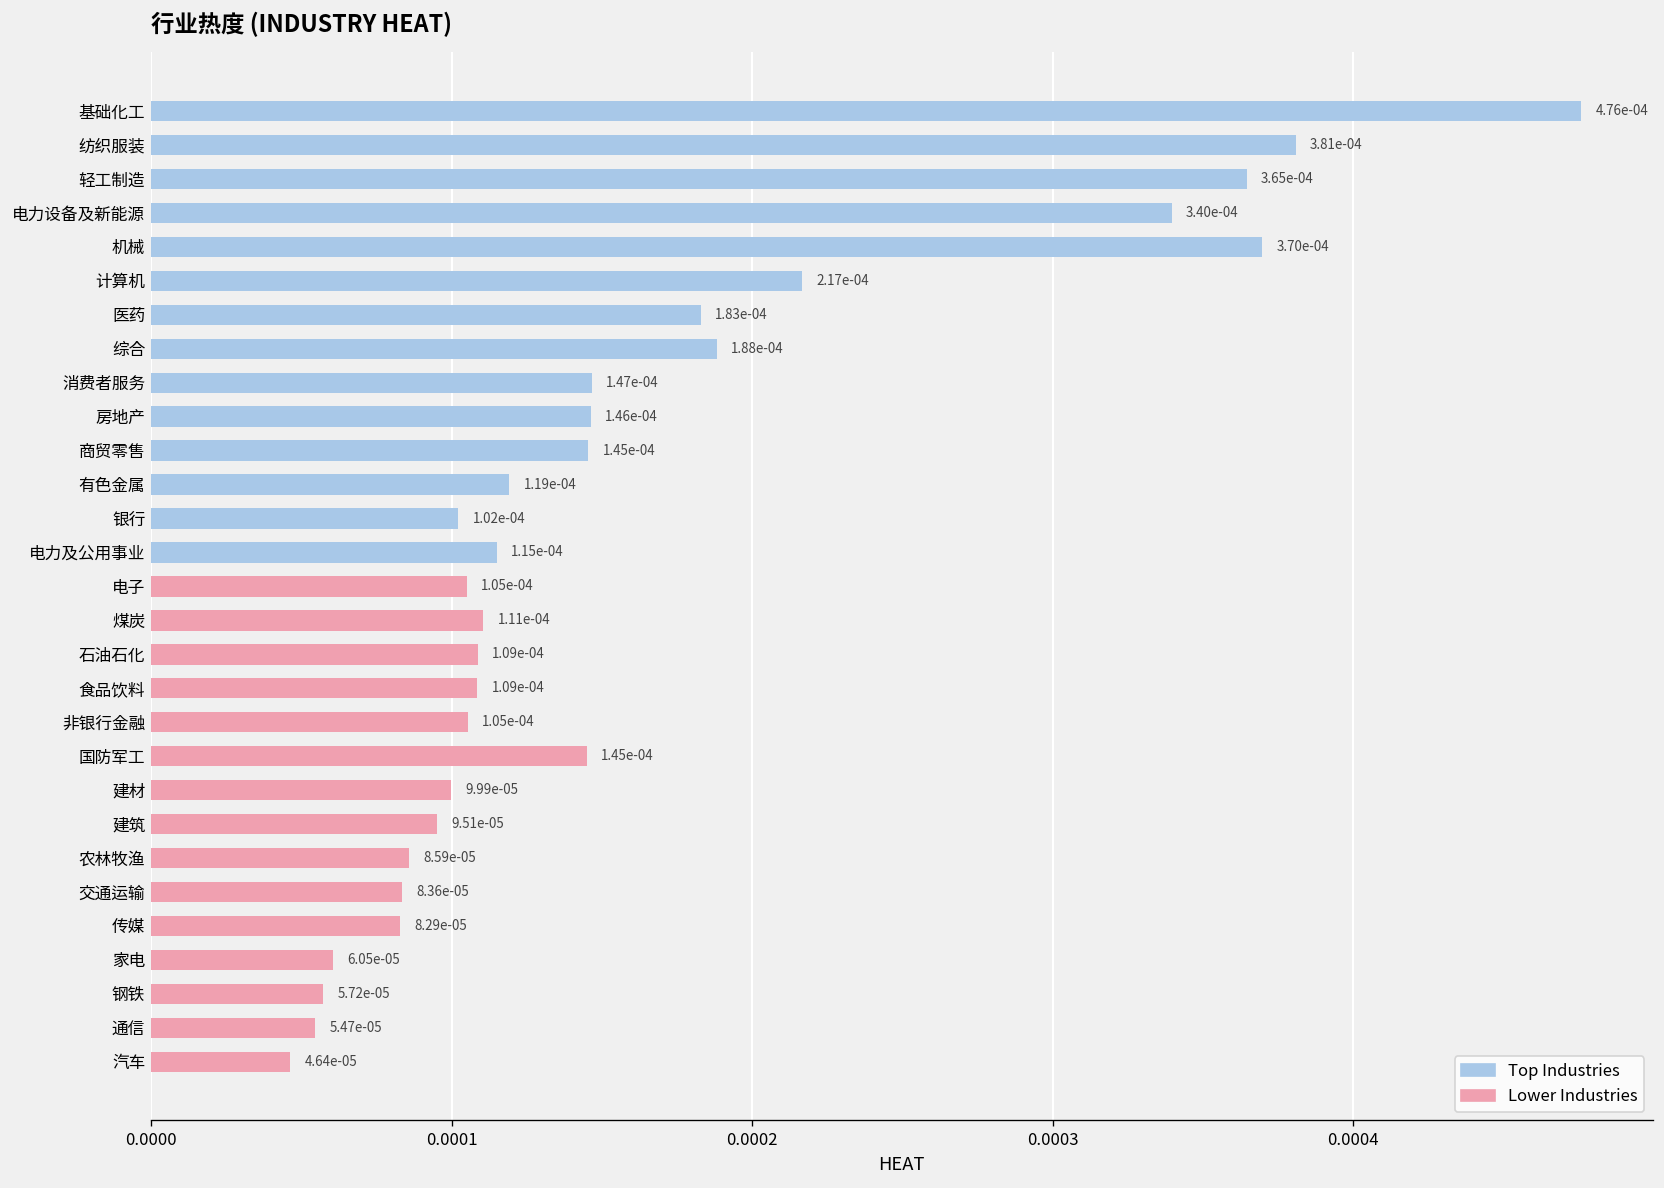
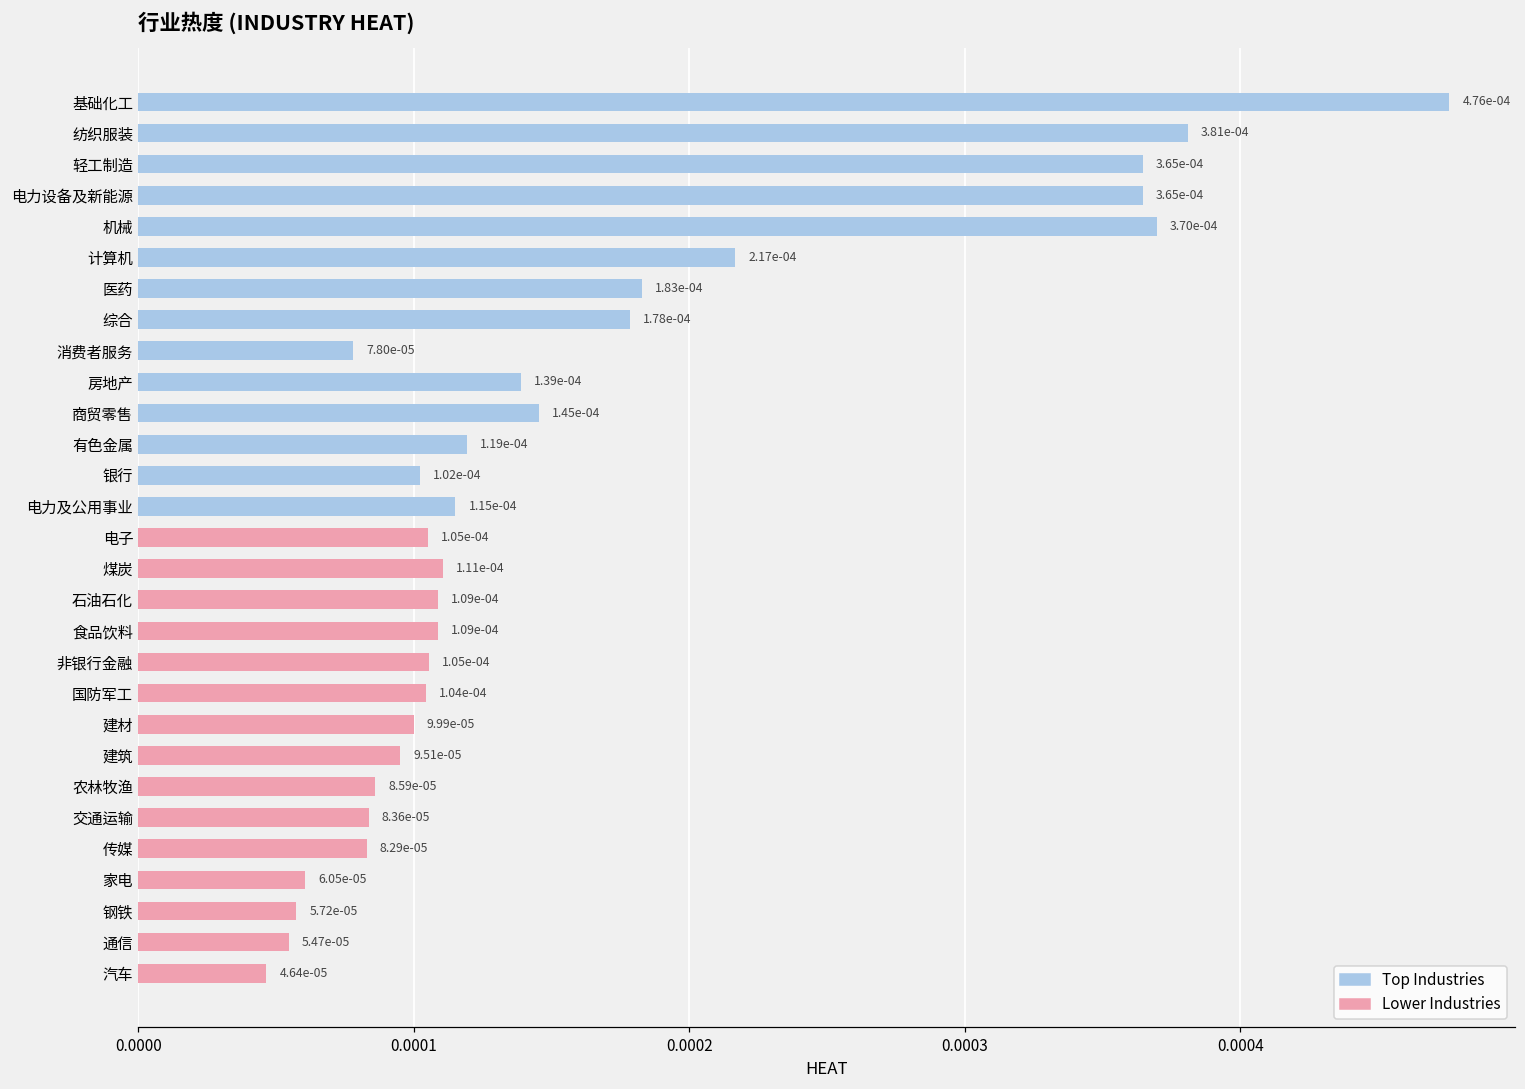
  {
    "基础化工": "4.76e-04",
    "纺织服装": "3.81e-04",
    "轻工制造": "3.65e-04",
-   "电力设备及新能源": "3.40e-04",
+   "电力设备及新能源": "3.65e-04",
    "机械": "3.70e-04",
    "计算机": "2.17e-04",
    "医药": "1.83e-04",
-   "综合": "1.88e-04",
-   "消费者服务": "1.47e-04",
-   "房地产": "1.46e-04",
+   "综合": "1.78e-04",
+   "消费者服务": "7.80e-05",
+   "房地产": "1.39e-04",
    "商贸零售": "1.45e-04",
    "有色金属": "1.19e-04",
    "银行": "1.02e-04",
    "电力及公用事业": "1.15e-04",
    "电子": "1.05e-04",
    "煤炭": "1.11e-04",
    "石油石化": "1.09e-04",
    "食品饮料": "1.09e-04",
    "非银行金融": "1.05e-04",
-   "国防军工": "1.45e-04",
+   "国防军工": "1.04e-04",
    "建材": "9.99e-05",
    "建筑": "9.51e-05",
    "农林牧渔": "8.59e-05",
    "交通运输": "8.36e-05",
    "传媒": "8.29e-05",
    "家电": "6.05e-05",
    "钢铁": "5.72e-05",
    "通信": "5.47e-05",
    "汽车": "4.64e-05"
  }
